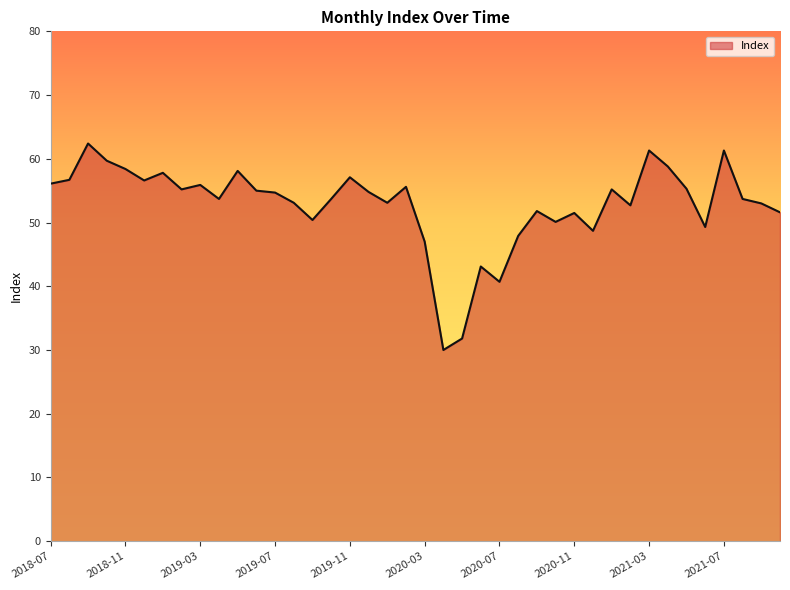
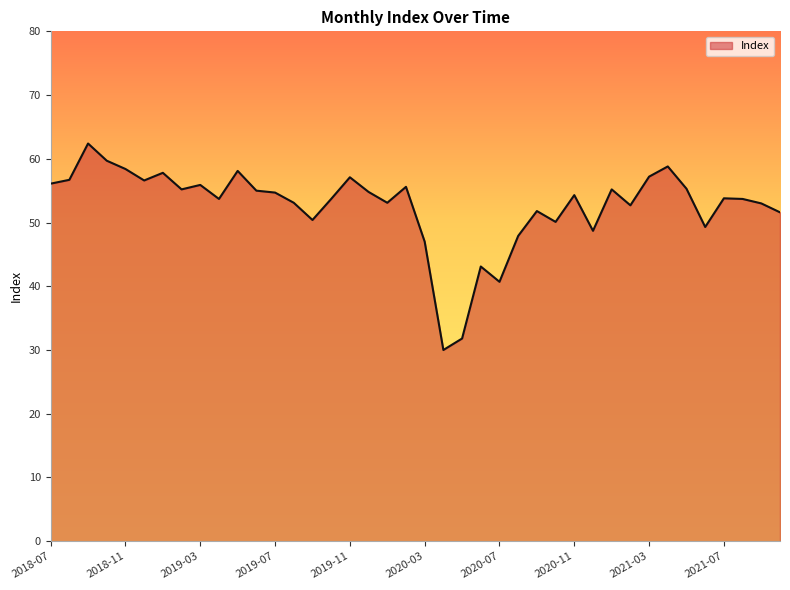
  {
    "2018-07": 56,
    "2018-11": 58,
    "2019-03": 56,
    "2019-07": 55,
    "2019-11": 57,
    "2020-03": 47,
    "2020-07": 41,
-   "2020-11": 52,
-   "2021-03": 61,
-   "2021-07": 61
+   "2020-11": 54,
+   "2021-03": 57,
+   "2021-07": 54
  }
